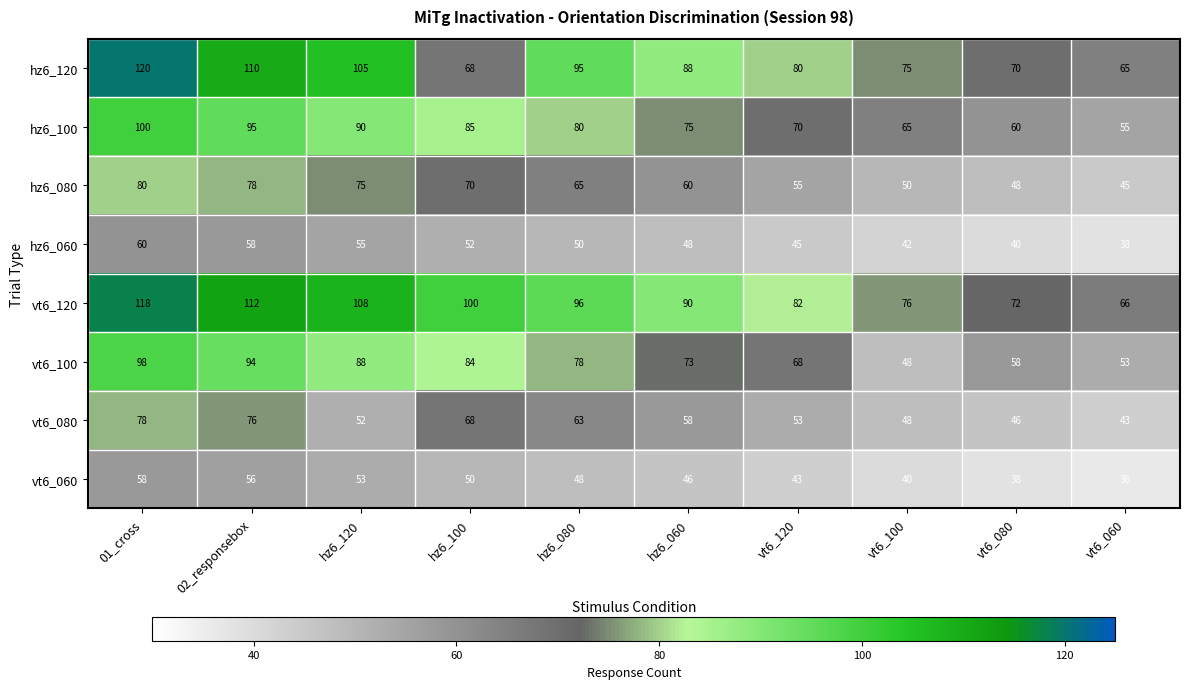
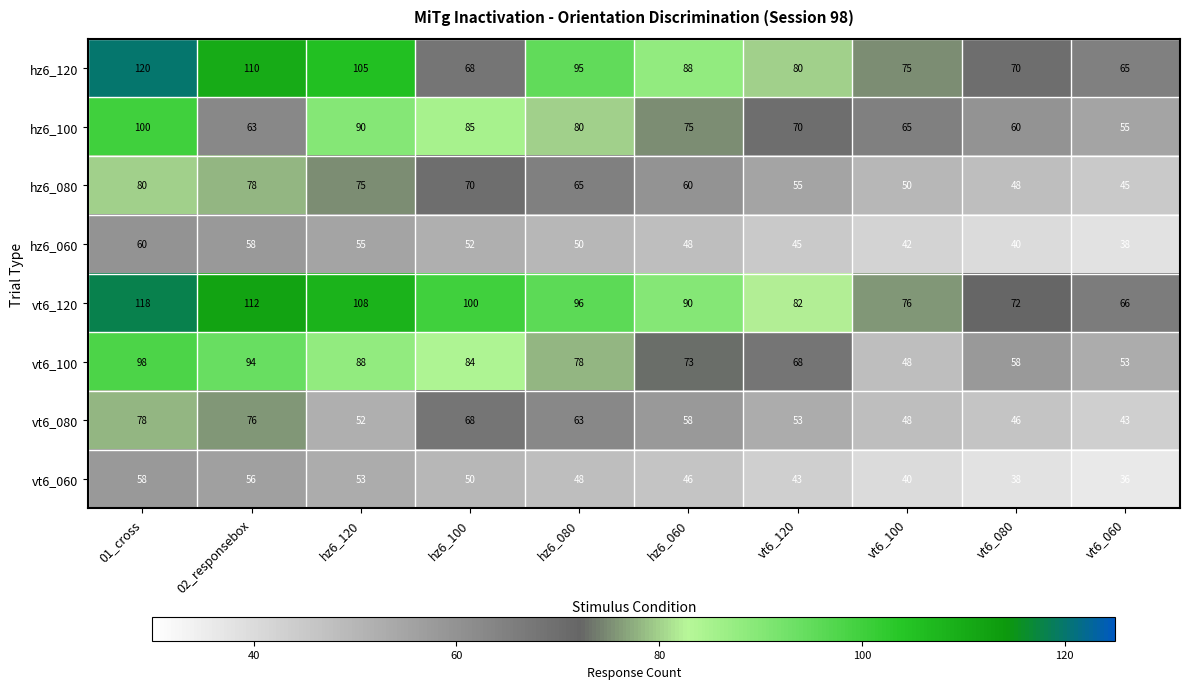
  {
    "hz6_120": {
      "01_cross": 120,
      "02_responsebox": 110,
      "hz6_120": 105,
      "hz6_100": 68,
      "hz6_080": 95,
      "hz6_060": 88,
      "vt6_120": 80,
      "vt6_100": 75,
      "vt6_080": 70,
      "vt6_060": 65
    },
    "hz6_100": {
      "01_cross": 100,
-     "02_responsebox": 95,
+     "02_responsebox": 63,
      "hz6_120": 90,
      "hz6_100": 85,
      "hz6_080": 80,
      "hz6_060": 75,
      "vt6_120": 70,
      "vt6_100": 65,
      "vt6_080": 60,
      "vt6_060": 55
    },
    "hz6_080": {
      "01_cross": 80,
      "02_responsebox": 78,
      "hz6_120": 75,
      "hz6_100": 70,
      "hz6_080": 65,
      "hz6_060": 60,
      "vt6_120": 55,
      "vt6_100": 50,
      "vt6_080": 48,
      "vt6_060": 45
    },
    "hz6_060": {
      "01_cross": 60,
      "02_responsebox": 58,
      "hz6_120": 55,
      "hz6_100": 52,
      "hz6_080": 50,
      "hz6_060": 48,
      "vt6_120": 45
    },
    "vt6_120": {
      "01_cross": 118,
      "02_responsebox": 112,
      "hz6_120": 108,
      "hz6_100": 100,
      "hz6_080": 96,
      "hz6_060": 90,
      "vt6_120": 82,
      "vt6_100": 76,
      "vt6_080": 72,
      "vt6_060": 66
    },
    "vt6_100": {
      "01_cross": 98,
      "02_responsebox": 94,
      "hz6_120": 88,
      "hz6_100": 84,
      "hz6_080": 78,
      "hz6_060": 73,
      "vt6_120": 68,
      "vt6_100": 48,
      "vt6_080": 58,
      "vt6_060": 53
    },
    "vt6_080": {
      "01_cross": 78,
      "02_responsebox": 76,
      "hz6_120": 52,
      "hz6_100": 68,
      "hz6_080": 63,
      "hz6_060": 58,
      "vt6_120": 53,
      "vt6_100": 48,
      "vt6_080": 46,
      "vt6_060": 43
    },
    "vt6_060": {
      "01_cross": 58,
      "02_responsebox": 56,
      "hz6_120": 53,
      "hz6_100": 50,
      "hz6_080": 48,
      "hz6_060": 46,
      "vt6_120": 43
    }
  }
